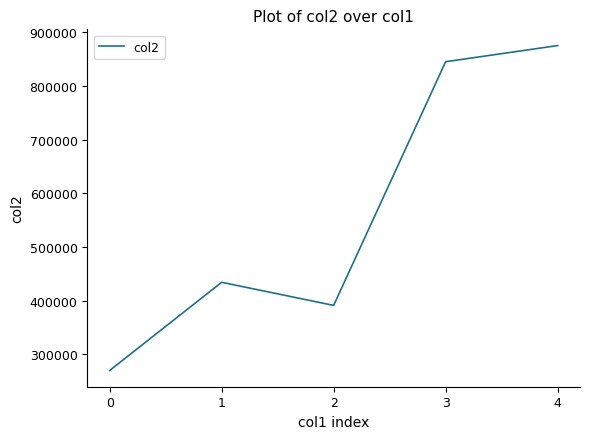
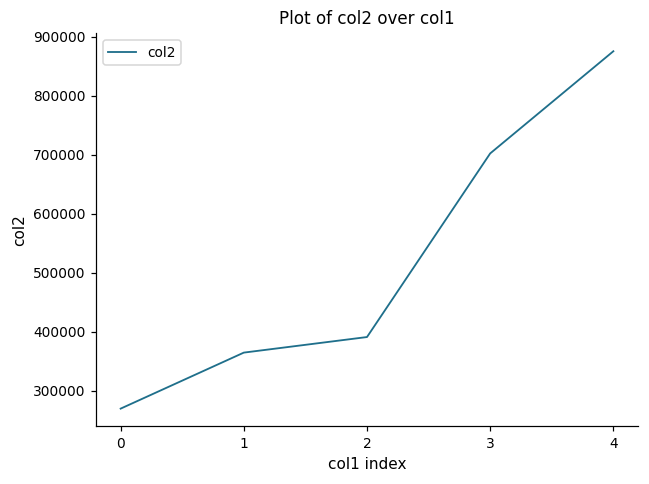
  {
    "0": 270000,
-   "1": 430000,
+   "1": 360000,
    "2": 390000,
-   "3": 850000,
+   "3": 700000,
    "4": 880000
  }
